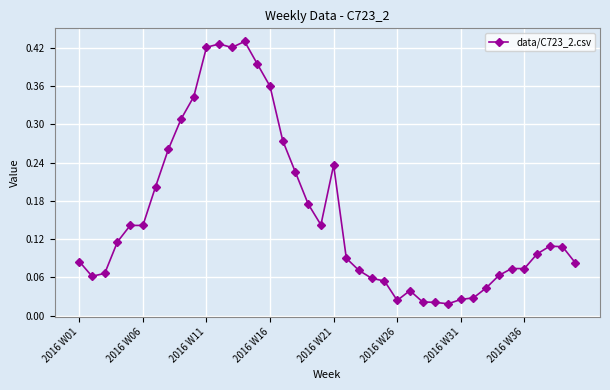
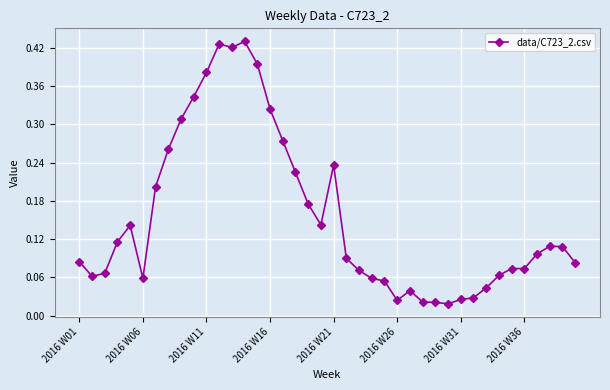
  {
    "2016 W01": 0.08,
-   "2016 W06": 0.14,
-   "2016 W11": 0.42,
-   "2016 W16": 0.36,
+   "2016 W06": 0.06,
+   "2016 W11": 0.38,
+   "2016 W16": 0.32,
    "2016 W21": 0.24,
    "2016 W26": 0.02,
    "2016 W31": 0.03,
    "2016 W36": 0.07
  }
